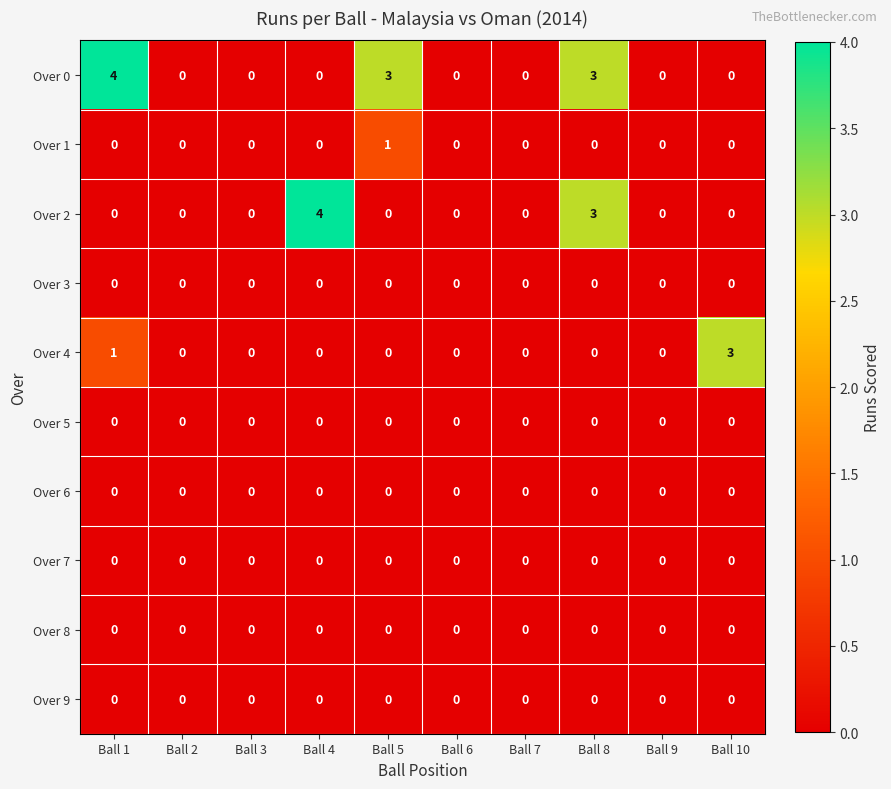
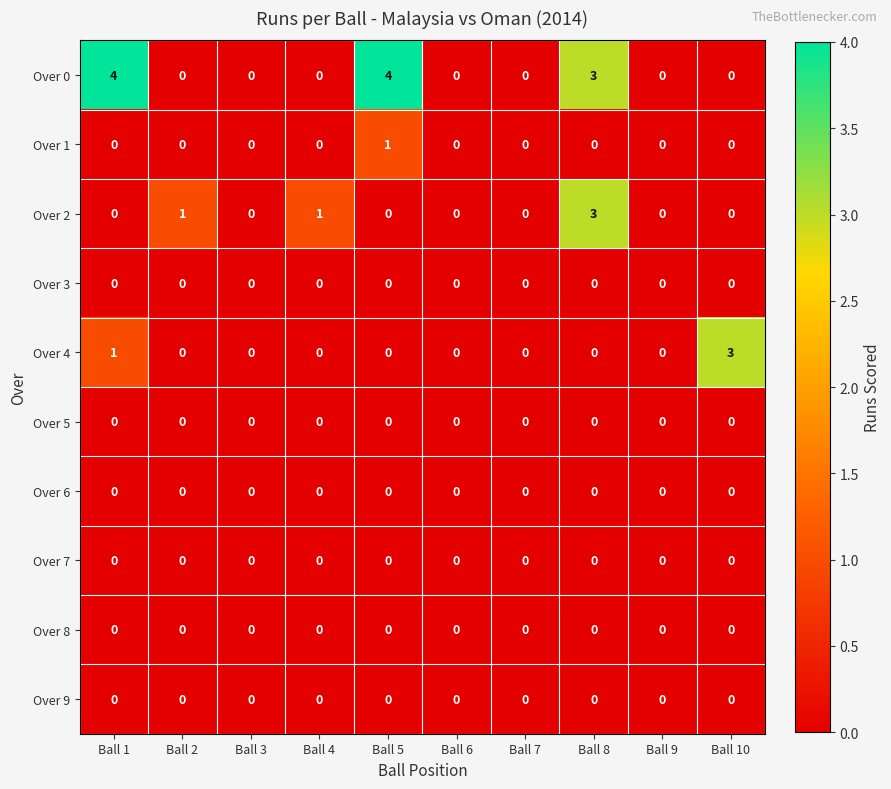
  {
    "Over 0": {
      "Ball 1": 4,
      "Ball 2": 0,
      "Ball 3": 0,
      "Ball 4": 0,
-     "Ball 5": 3,
+     "Ball 5": 4,
      "Ball 6": 0,
      "Ball 7": 0,
      "Ball 8": 3,
      "Ball 9": 0,
      "Ball 10": 0
    },
    "Over 1": {
      "Ball 1": 0,
      "Ball 2": 0,
      "Ball 3": 0,
      "Ball 4": 0,
      "Ball 5": 1,
      "Ball 6": 0,
      "Ball 7": 0,
      "Ball 8": 0,
      "Ball 9": 0,
      "Ball 10": 0
    },
    "Over 2": {
      "Ball 1": 0,
-     "Ball 2": 0,
+     "Ball 2": 1,
      "Ball 3": 0,
-     "Ball 4": 4,
+     "Ball 4": 1,
      "Ball 5": 0,
      "Ball 6": 0,
      "Ball 7": 0,
      "Ball 8": 3,
      "Ball 9": 0,
      "Ball 10": 0
    },
    "Over 3": {
      "Ball 1": 0,
      "Ball 2": 0,
      "Ball 3": 0,
      "Ball 4": 0,
      "Ball 5": 0,
      "Ball 6": 0,
      "Ball 7": 0,
      "Ball 8": 0,
      "Ball 9": 0,
      "Ball 10": 0
    },
    "Over 4": {
      "Ball 1": 1,
      "Ball 2": 0,
      "Ball 3": 0,
      "Ball 4": 0,
      "Ball 5": 0,
      "Ball 6": 0,
      "Ball 7": 0,
      "Ball 8": 0,
      "Ball 9": 0,
      "Ball 10": 3
    },
    "Over 5": {
      "Ball 1": 0,
      "Ball 2": 0,
      "Ball 3": 0,
      "Ball 4": 0,
      "Ball 5": 0,
      "Ball 6": 0,
      "Ball 7": 0,
      "Ball 8": 0,
      "Ball 9": 0,
      "Ball 10": 0
    },
    "Over 6": {
      "Ball 1": 0,
      "Ball 2": 0,
      "Ball 3": 0,
      "Ball 4": 0,
      "Ball 5": 0,
      "Ball 6": 0,
      "Ball 7": 0,
      "Ball 8": 0,
      "Ball 9": 0,
      "Ball 10": 0
    },
    "Over 7": {
      "Ball 1": 0,
      "Ball 2": 0,
      "Ball 3": 0,
      "Ball 4": 0,
      "Ball 5": 0,
      "Ball 6": 0,
      "Ball 7": 0,
      "Ball 8": 0,
      "Ball 9": 0,
      "Ball 10": 0
    },
    "Over 8": {
      "Ball 1": 0,
      "Ball 2": 0,
      "Ball 3": 0,
      "Ball 4": 0,
      "Ball 5": 0,
      "Ball 6": 0,
      "Ball 7": 0,
      "Ball 8": 0,
      "Ball 9": 0,
      "Ball 10": 0
    },
    "Over 9": {
      "Ball 1": 0,
      "Ball 2": 0,
      "Ball 3": 0,
      "Ball 4": 0,
      "Ball 5": 0,
      "Ball 6": 0,
      "Ball 7": 0,
      "Ball 8": 0,
      "Ball 9": 0,
      "Ball 10": 0
    }
  }
